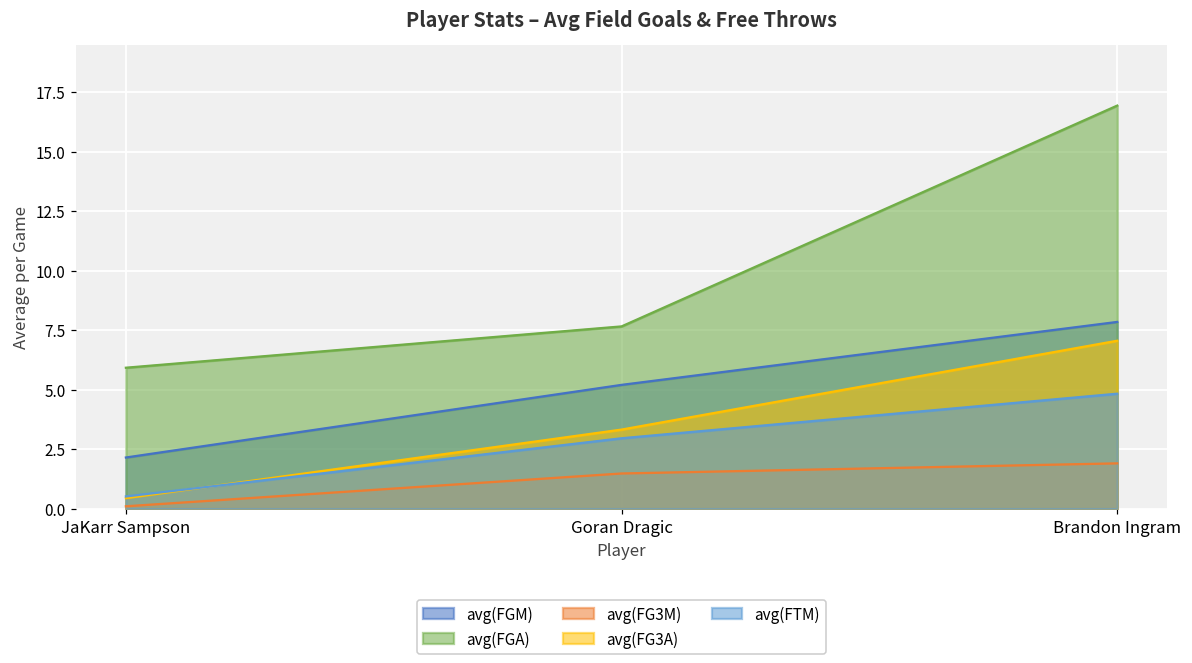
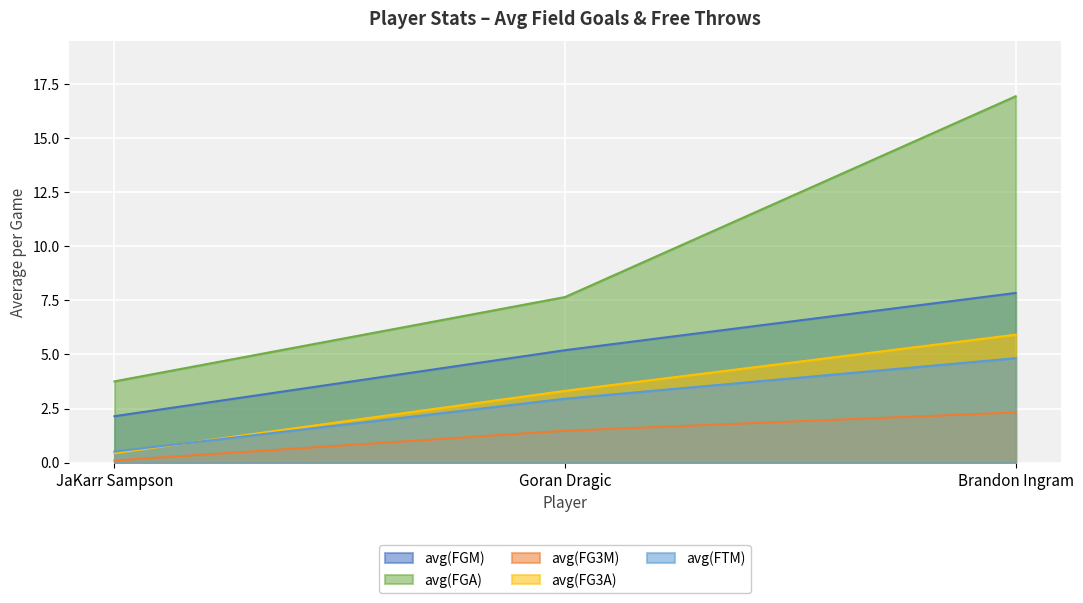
  {
    "avg(FGA)": {
-     "JaKarr Sampson": 5.9,
+     "JaKarr Sampson": 3.8,
      "Goran Dragic": 7.7,
      "Brandon Ingram": 16.9
    },
    "avg(FG3M)": {
      "JaKarr Sampson": 0.1,
      "Goran Dragic": 1.5,
-     "Brandon Ingram": 1.9
+     "Brandon Ingram": 2.3
    },
    "avg(FG3A)": {
      "Goran Dragic": 3.3,
-     "Brandon Ingram": 7.1
+     "Brandon Ingram": 5.9
    }
  }
